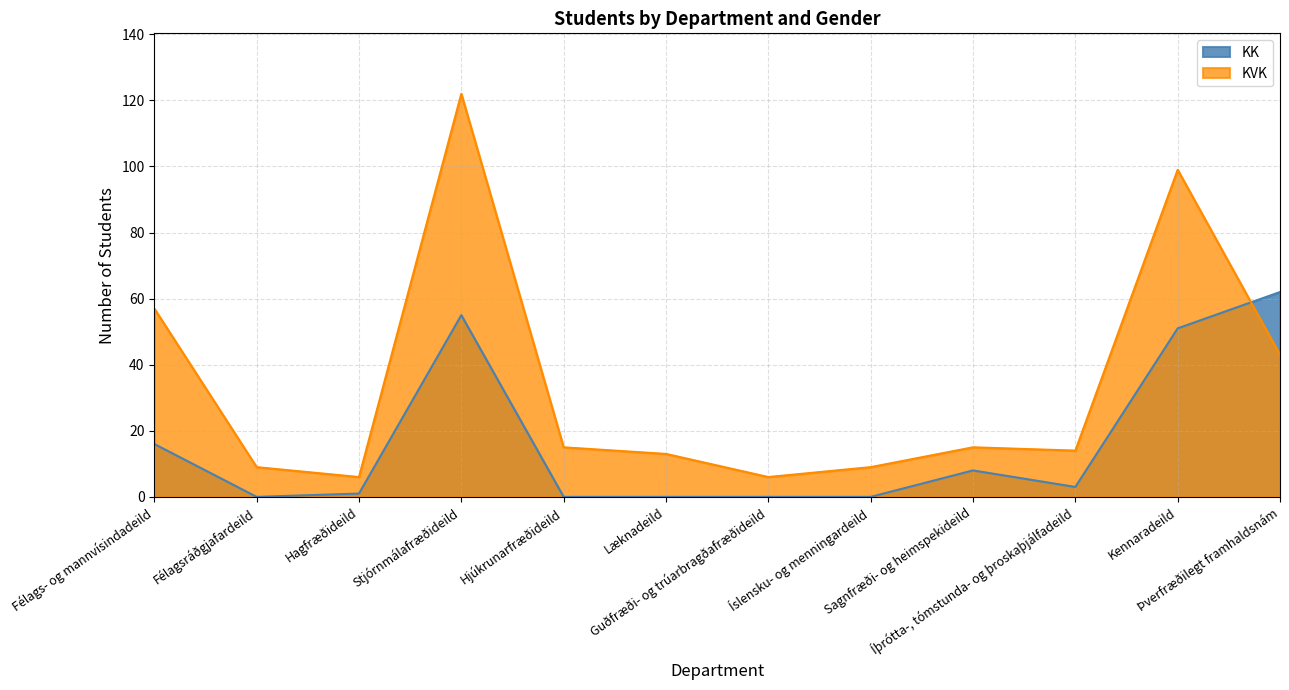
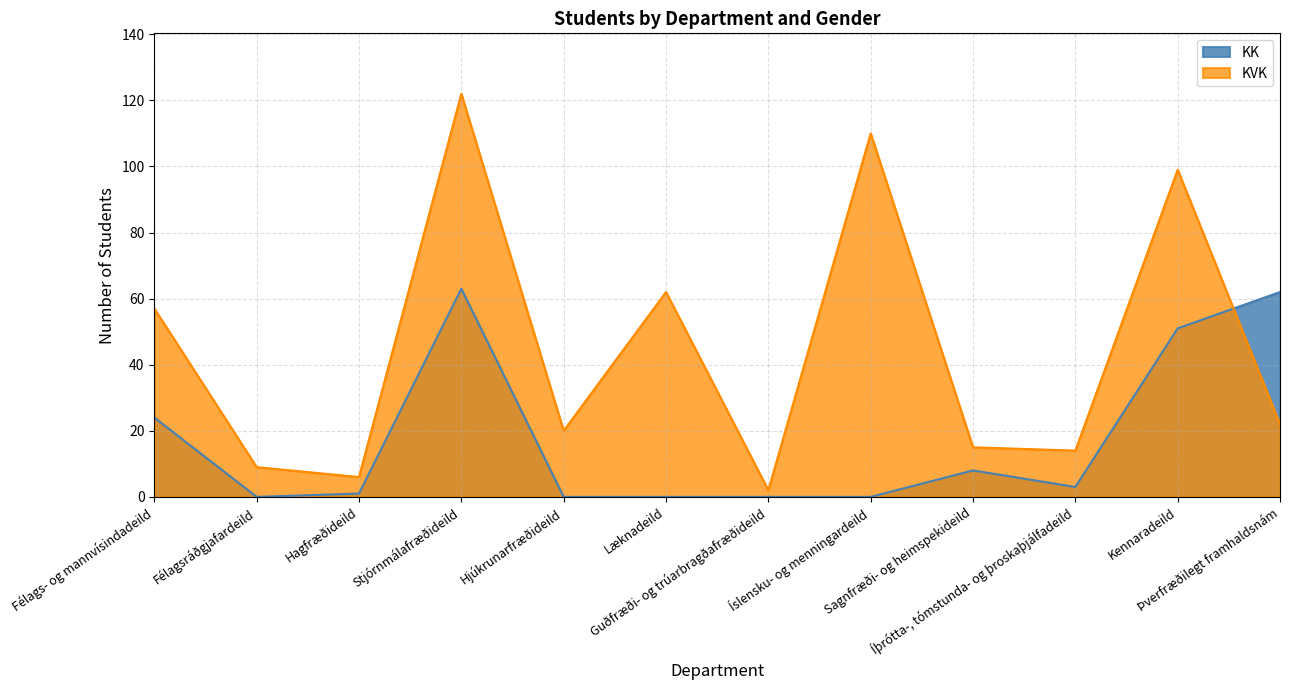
  {
    "KK": {
-     "Félags- og mannvísindadeild": 16,
+     "Félags- og mannvísindadeild": 24,
      "Félagsráðgjafardeild": 0,
      "Hagfræðideild": 1,
-     "Stjórnmálafræðideild": 55,
+     "Stjórnmálafræðideild": 63,
      "Hjúkrunarfræðideild": 0,
      "Læknadeild": 0,
      "Guðfræði- og trúarbragðafræðideild": 0,
      "Íslensku- og menningardeild": 0,
      "Sagnfræði- og heimspekideild": 8,
      "Íþrótta-, tómstunda- og þroskaþjálfadeild": 3,
      "Kennaradeild": 51,
      "Þverfræðilegt framhaldsnám": 62
    },
    "KVK": {
      "Félags- og mannvísindadeild": 57,
      "Félagsráðgjafardeild": 9,
      "Hagfræðideild": 6,
      "Stjórnmálafræðideild": 122,
-     "Hjúkrunarfræðideild": 15,
-     "Læknadeild": 13,
-     "Guðfræði- og trúarbragðafræðideild": 6,
-     "Íslensku- og menningardeild": 9,
+     "Hjúkrunarfræðideild": 20,
+     "Læknadeild": 62,
+     "Guðfræði- og trúarbragðafræðideild": 2,
+     "Íslensku- og menningardeild": 110,
      "Sagnfræði- og heimspekideild": 15,
      "Íþrótta-, tómstunda- og þroskaþjálfadeild": 14,
      "Kennaradeild": 99,
-     "Þverfræðilegt framhaldsnám": 43
+     "Þverfræðilegt framhaldsnám": 22
    }
  }
